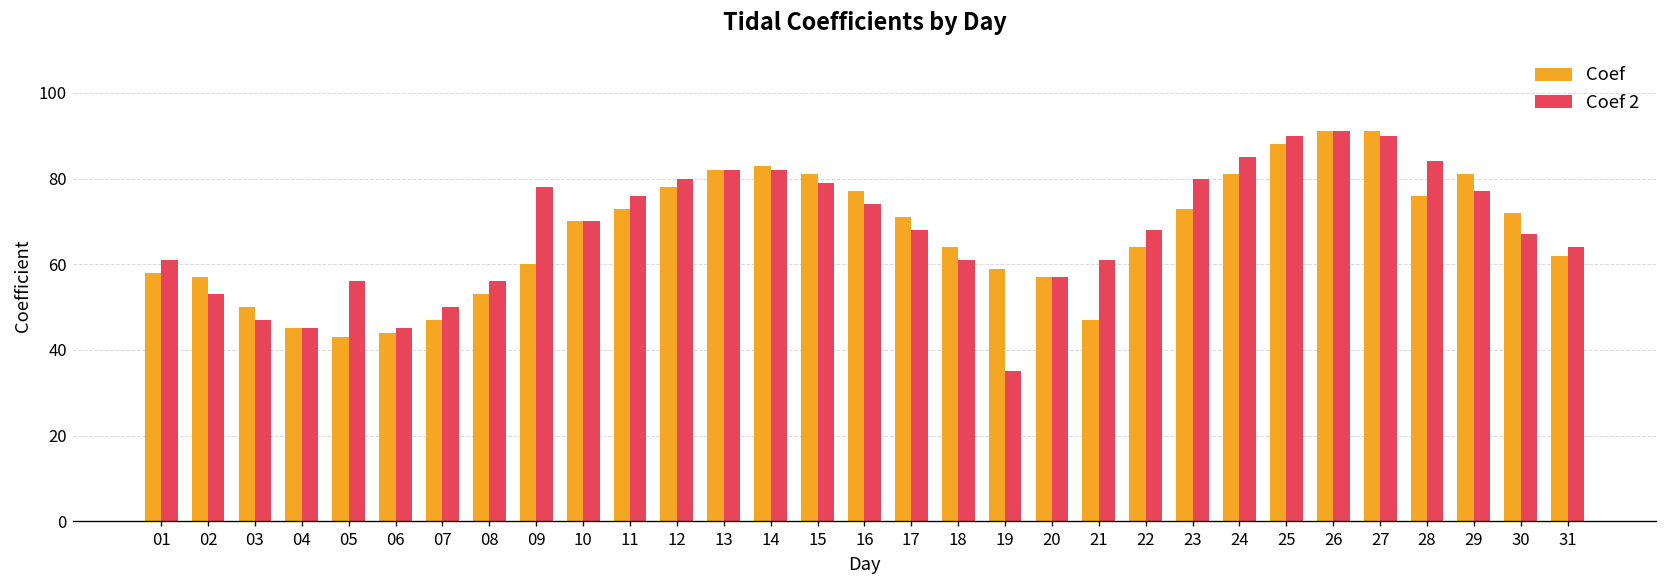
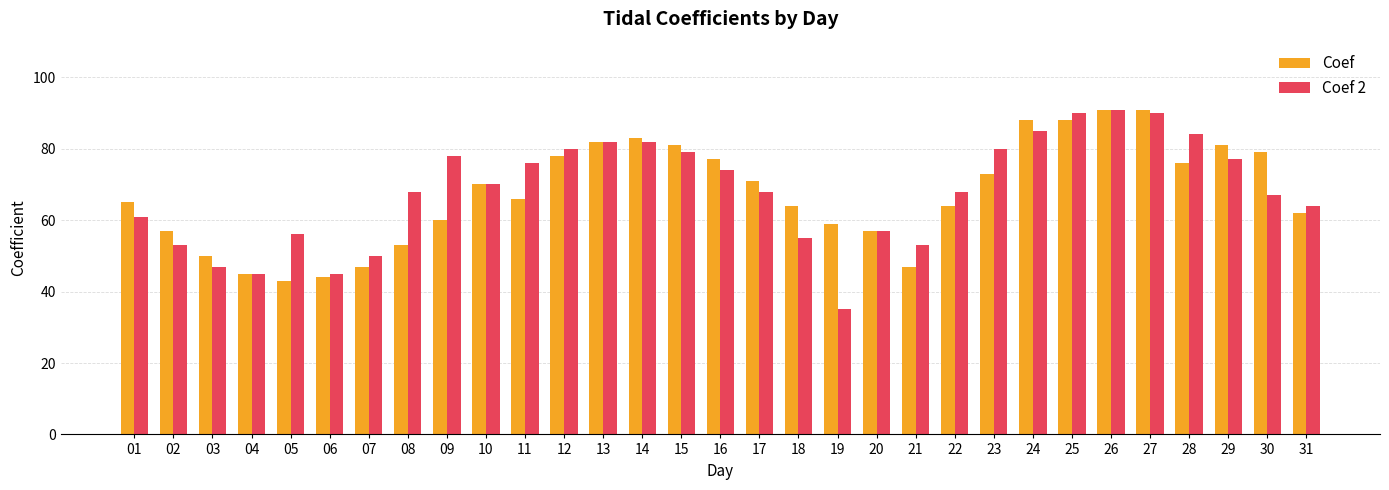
  {
    "Coef": {
-     "01": 58,
+     "01": 65,
      "02": 57,
      "03": 50,
      "04": 45,
      "05": 43,
      "06": 44,
      "07": 47,
      "08": 53,
      "09": 60,
      "10": 70,
-     "11": 73,
+     "11": 66,
      "12": 78,
      "13": 82,
      "14": 83,
      "15": 81,
      "16": 77,
      "17": 71,
      "18": 64,
      "19": 59,
      "20": 57,
      "21": 47,
      "22": 64,
      "23": 73,
-     "24": 81,
+     "24": 88,
      "25": 88,
      "26": 91,
      "27": 91,
      "28": 76,
      "29": 81,
-     "30": 72,
+     "30": 79,
      "31": 62
    },
    "Coef 2": {
      "01": 61,
      "02": 53,
      "03": 47,
      "04": 45,
      "05": 56,
      "06": 45,
      "07": 50,
-     "08": 56,
+     "08": 68,
      "09": 78,
      "10": 70,
      "11": 76,
      "12": 80,
      "13": 82,
      "14": 82,
      "15": 79,
      "16": 74,
      "17": 68,
-     "18": 61,
+     "18": 55,
      "19": 35,
      "20": 57,
-     "21": 61,
+     "21": 53,
      "22": 68,
      "23": 80,
      "24": 85,
      "25": 90,
      "26": 91,
      "27": 90,
      "28": 84,
      "29": 77,
      "30": 67,
      "31": 64
    }
  }
